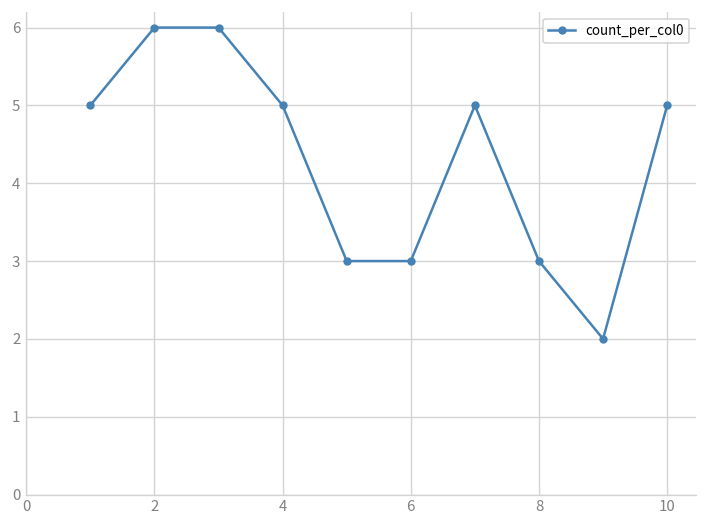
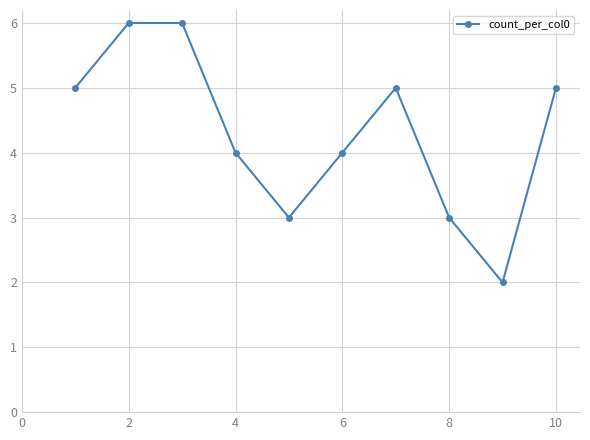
  {
    "2": 6,
-   "4": 5,
-   "6": 3,
+   "4": 4,
+   "6": 4,
    "8": 3,
    "10": 5
  }
